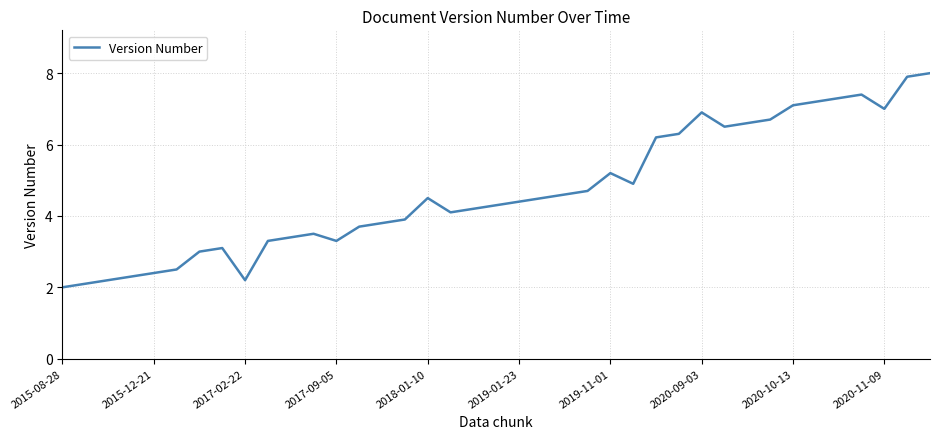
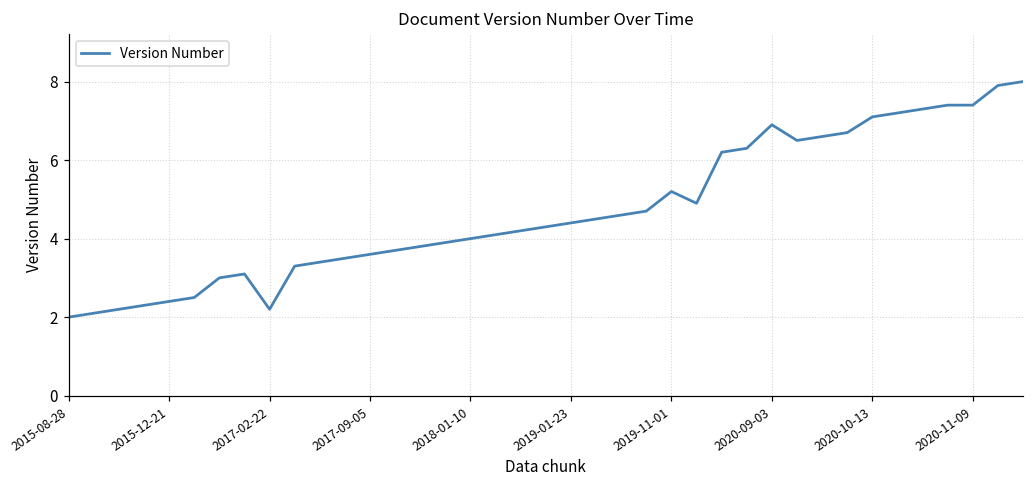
  {
    "2015-08-28": 2.0,
    "2015-12-21": 2.4,
    "2017-02-22": 2.2,
-   "2017-09-05": 3.3,
-   "2018-01-10": 4.5,
+   "2017-09-05": 3.6,
+   "2018-01-10": 4.0,
    "2019-01-23": 4.4,
    "2019-11-01": 5.2,
    "2020-09-03": 6.9,
    "2020-10-13": 7.1,
-   "2020-11-09": 7.0
+   "2020-11-09": 7.4
  }
